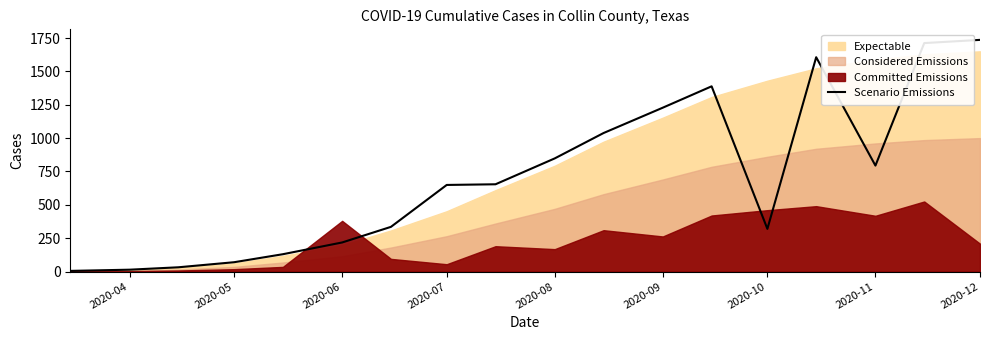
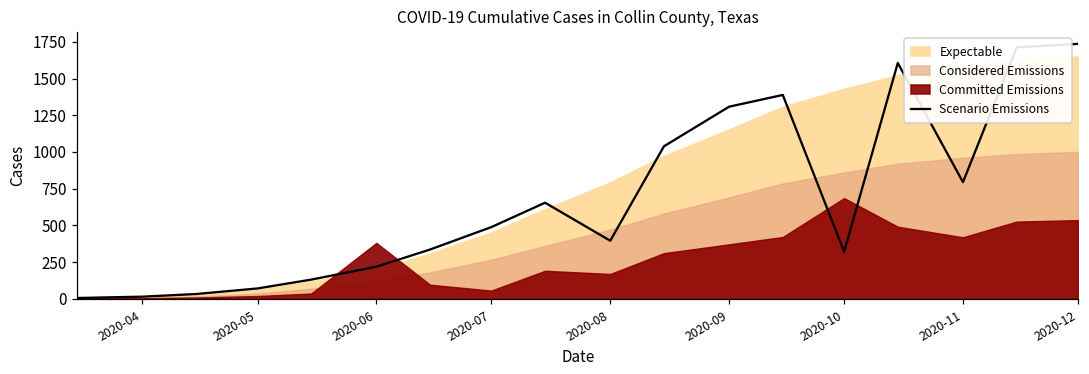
  {
    "Scenario Emissions": {
      "2020-06": 220,
-     "2020-07": 650,
-     "2020-08": 850,
-     "2020-09": 1230,
+     "2020-07": 490,
+     "2020-08": 400,
+     "2020-09": 1310,
      "2020-10": 320,
      "2020-11": 790,
      "2020-12": 1740
    },
    "Committed Emissions": {
      "2020-06": 380,
      "2020-07": 60,
      "2020-08": 170,
-     "2020-09": 260,
-     "2020-10": 460,
+     "2020-09": 370,
+     "2020-10": 690,
      "2020-11": 420,
-     "2020-12": 210
+     "2020-12": 540
    }
  }
